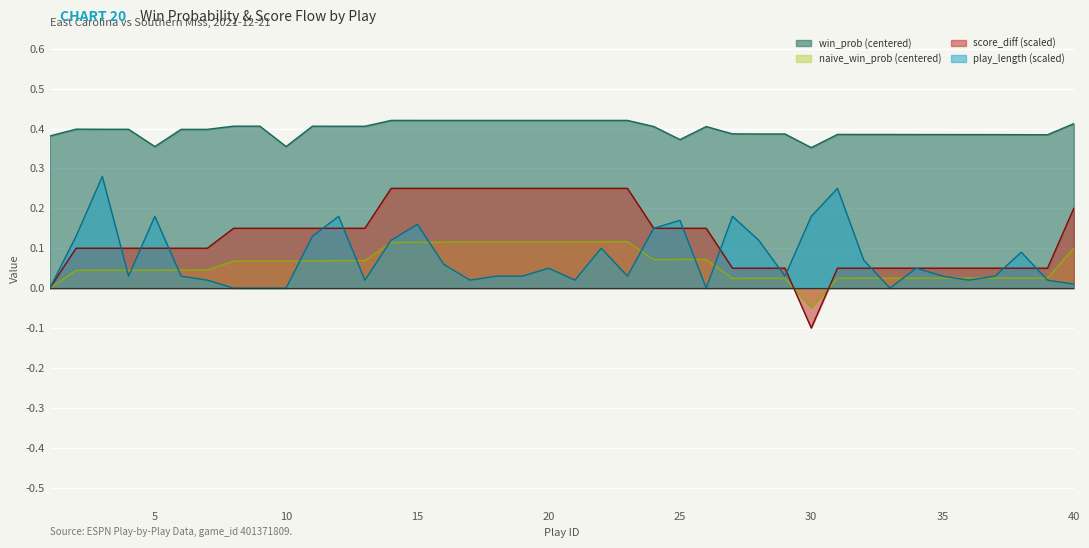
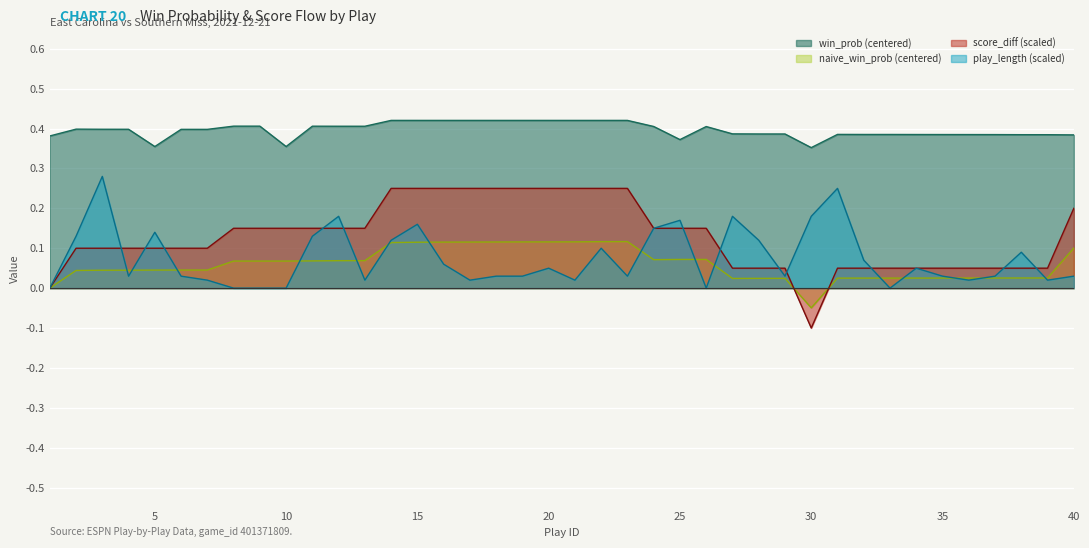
  {
    "win_prob (centered)": {
      "5": 0.35,
      "10": 0.35,
      "15": 0.42,
      "20": 0.42,
      "25": 0.37,
      "30": 0.35,
      "35": 0.38,
-     "40": 0.41
+     "40": 0.38
    },
    "play_length (scaled)": {
-     "5": 0.18,
+     "5": 0.14,
      "10": 0.00,
      "15": 0.16,
      "20": 0.05,
      "25": 0.17,
      "30": 0.18,
-     "40": 0.01
+     "40": 0.03
    }
  }
